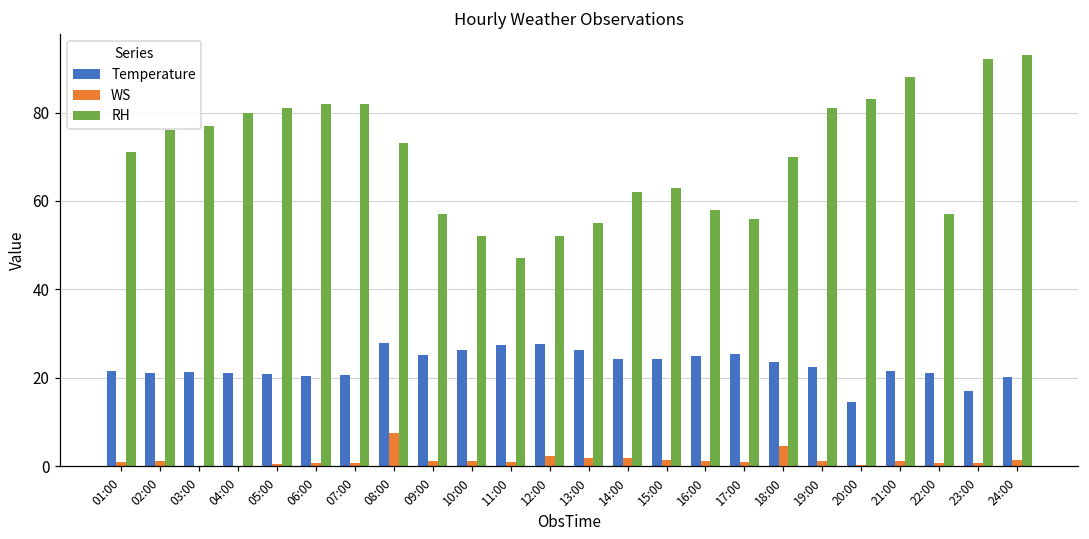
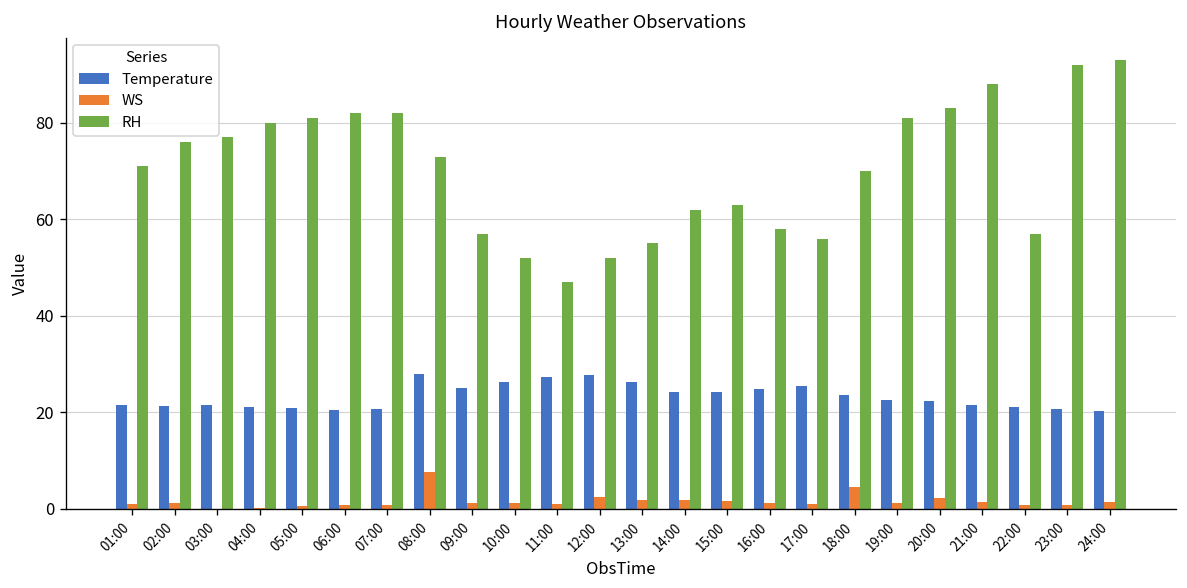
  {
    "Temperature": {
      "01:00": 22,
      "02:00": 21,
      "03:00": 21,
      "04:00": 21,
      "05:00": 21,
      "06:00": 21,
      "07:00": 21,
      "08:00": 28,
      "09:00": 25,
      "10:00": 26,
      "11:00": 27,
      "12:00": 28,
      "13:00": 26,
      "14:00": 24,
      "15:00": 24,
      "16:00": 25,
      "17:00": 26,
      "18:00": 24,
      "19:00": 23,
-     "20:00": 15,
+     "20:00": 22,
      "21:00": 22,
      "22:00": 21,
-     "23:00": 17,
+     "23:00": 21,
      "24:00": 20
    },
    "WS": {
      "01:00": 1,
      "02:00": 1,
      "03:00": 0,
      "06:00": 1,
      "07:00": 1,
      "08:00": 8,
      "09:00": 1,
      "10:00": 1,
      "11:00": 1,
      "12:00": 2,
      "13:00": 2,
      "14:00": 2,
      "15:00": 2,
      "16:00": 1,
      "17:00": 1,
      "18:00": 5,
      "19:00": 1,
-     "20:00": 0,
+     "20:00": 2,
      "21:00": 1,
      "22:00": 1,
      "23:00": 1,
      "24:00": 1
    },
    "RH": {
      "01:00": 71,
      "02:00": 76,
      "03:00": 77,
      "04:00": 80,
      "05:00": 81,
      "06:00": 82,
      "07:00": 82,
      "08:00": 73,
      "09:00": 57,
      "10:00": 52,
      "11:00": 47,
      "12:00": 52,
      "13:00": 55,
      "14:00": 62,
      "15:00": 63,
      "16:00": 58,
      "17:00": 56,
      "18:00": 70,
      "19:00": 81,
      "20:00": 83,
      "21:00": 88,
      "22:00": 57,
      "23:00": 92,
      "24:00": 93
    }
  }
